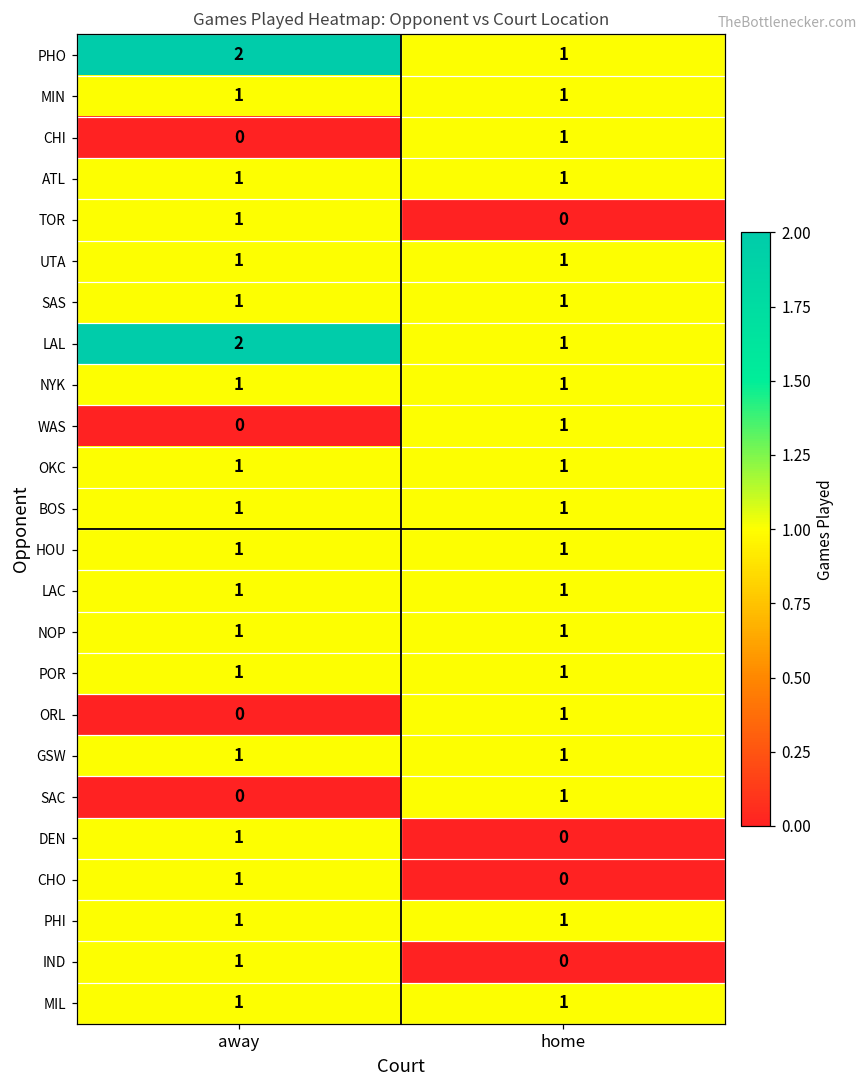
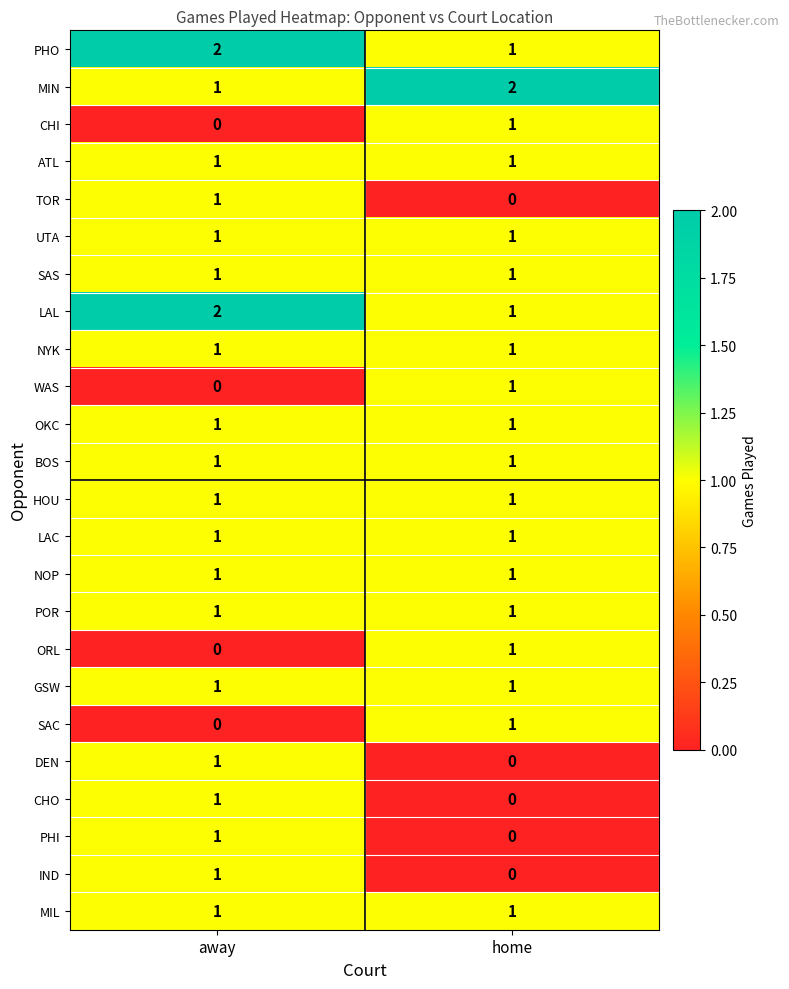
  {
    "PHO": {
      "away": 2,
      "home": 1
    },
    "MIN": {
      "away": 1,
-     "home": 1
+     "home": 2
    },
    "CHI": {
      "away": 0,
      "home": 1
    },
    "ATL": {
      "away": 1,
      "home": 1
    },
    "TOR": {
      "away": 1,
      "home": 0
    },
    "UTA": {
      "away": 1,
      "home": 1
    },
    "SAS": {
      "away": 1,
      "home": 1
    },
    "LAL": {
      "away": 2,
      "home": 1
    },
    "NYK": {
      "away": 1,
      "home": 1
    },
    "WAS": {
      "away": 0,
      "home": 1
    },
    "OKC": {
      "away": 1,
      "home": 1
    },
    "BOS": {
      "away": 1,
      "home": 1
    },
    "HOU": {
      "away": 1,
      "home": 1
    },
    "LAC": {
      "away": 1,
      "home": 1
    },
    "NOP": {
      "away": 1,
      "home": 1
    },
    "POR": {
      "away": 1,
      "home": 1
    },
    "ORL": {
      "away": 0,
      "home": 1
    },
    "GSW": {
      "away": 1,
      "home": 1
    },
    "SAC": {
      "away": 0,
      "home": 1
    },
    "DEN": {
      "away": 1,
      "home": 0
    },
    "CHO": {
      "away": 1,
      "home": 0
    },
    "PHI": {
      "away": 1,
-     "home": 1
+     "home": 0
    },
    "IND": {
      "away": 1,
      "home": 0
    },
    "MIL": {
      "away": 1,
      "home": 1
    }
  }
